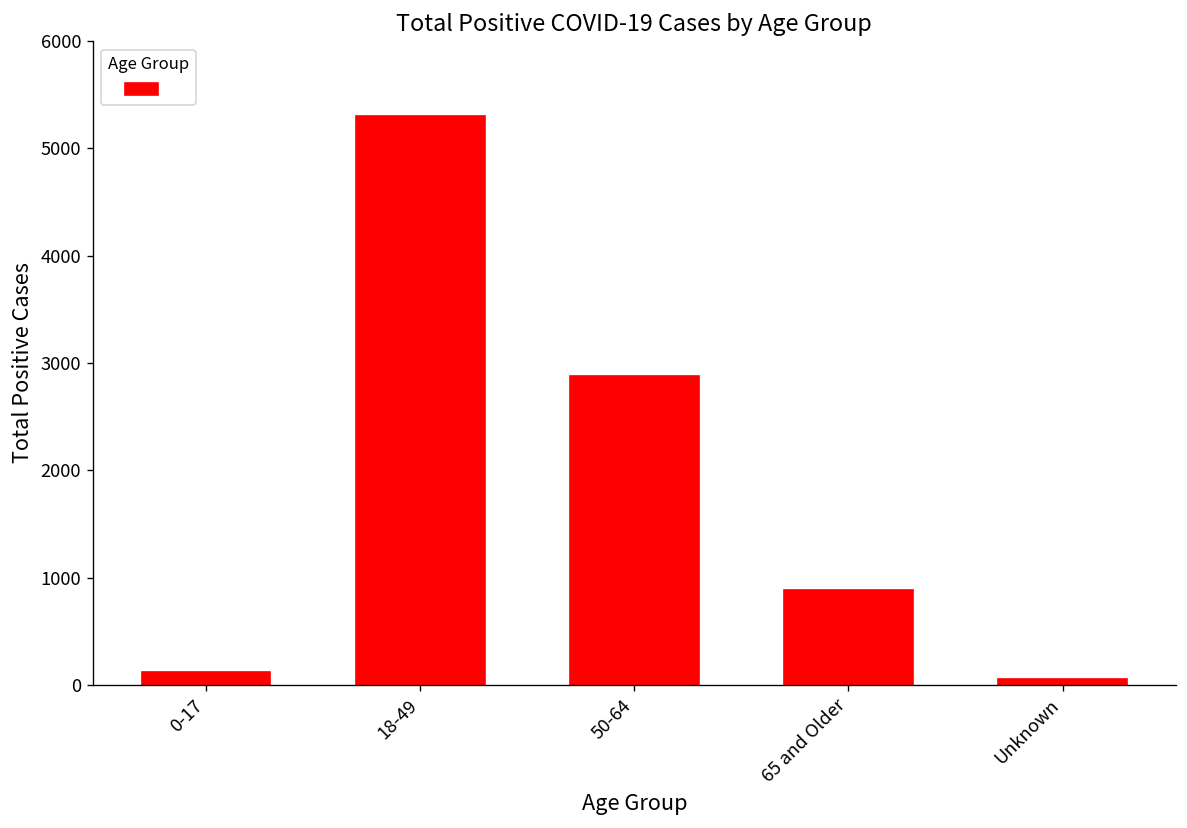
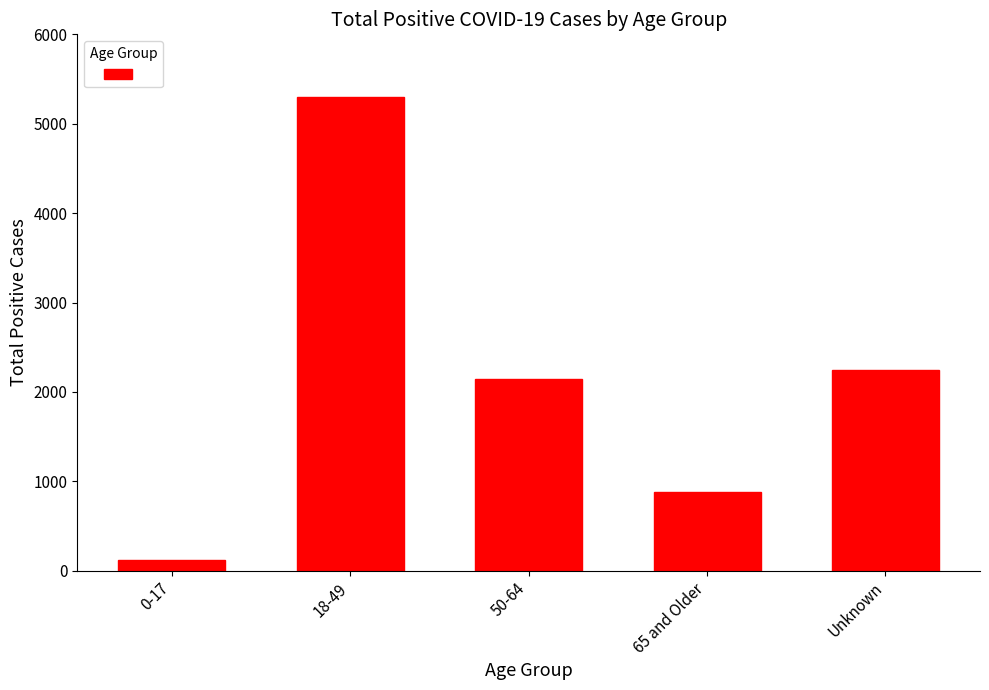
  {
    "0-17": 100,
    "18-49": 5300,
-   "50-64": 2900,
+   "50-64": 2100,
    "65 and Older": 900,
-   "Unknown": 100
+   "Unknown": 2200
  }
